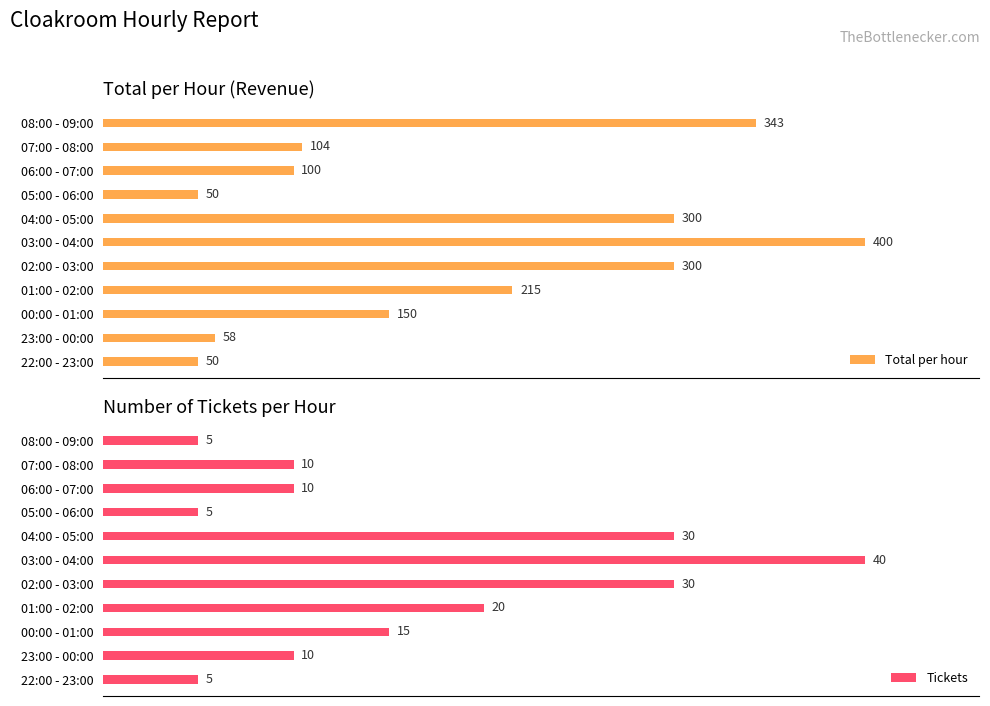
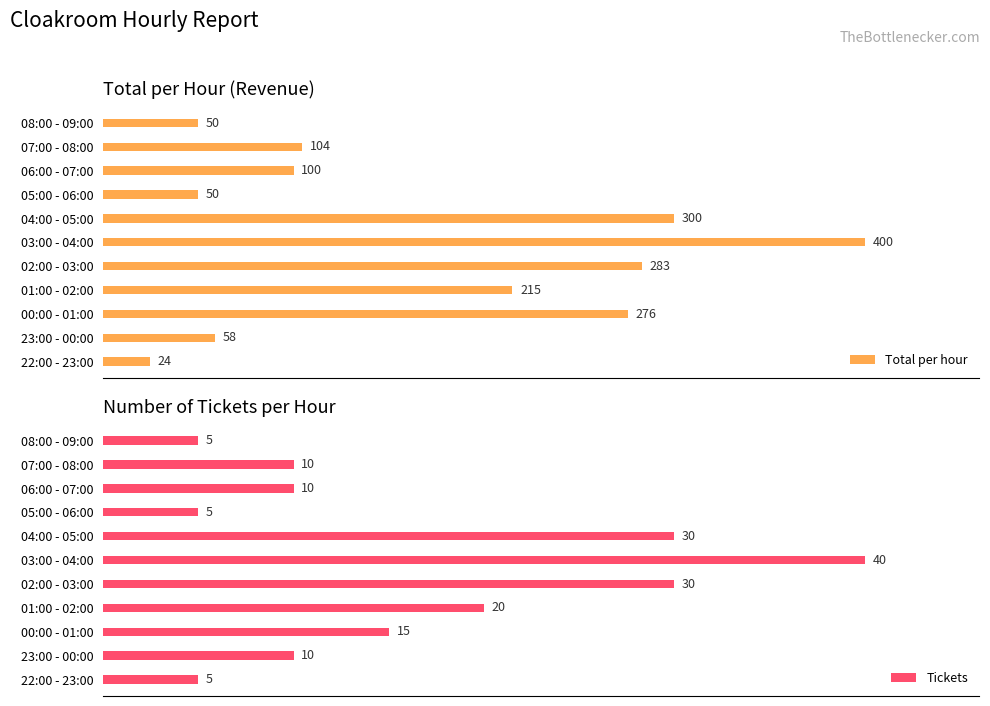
  {
    "Total per Hour (Revenue)": {
-     "08:00 - 09:00": 343,
+     "08:00 - 09:00": 50,
      "07:00 - 08:00": 104,
      "06:00 - 07:00": 100,
      "05:00 - 06:00": 50,
      "04:00 - 05:00": 300,
      "03:00 - 04:00": 400,
-     "02:00 - 03:00": 300,
+     "02:00 - 03:00": 283,
      "01:00 - 02:00": 215,
-     "00:00 - 01:00": 150,
+     "00:00 - 01:00": 276,
      "23:00 - 00:00": 58,
-     "22:00 - 23:00": 50
+     "22:00 - 23:00": 24
    },
    "Number of Tickets per Hour": {
      "08:00 - 09:00": 5,
      "07:00 - 08:00": 10,
      "06:00 - 07:00": 10,
      "05:00 - 06:00": 5,
      "04:00 - 05:00": 30,
      "03:00 - 04:00": 40,
      "02:00 - 03:00": 30,
      "01:00 - 02:00": 20,
      "00:00 - 01:00": 15,
      "23:00 - 00:00": 10,
      "22:00 - 23:00": 5
    }
  }
